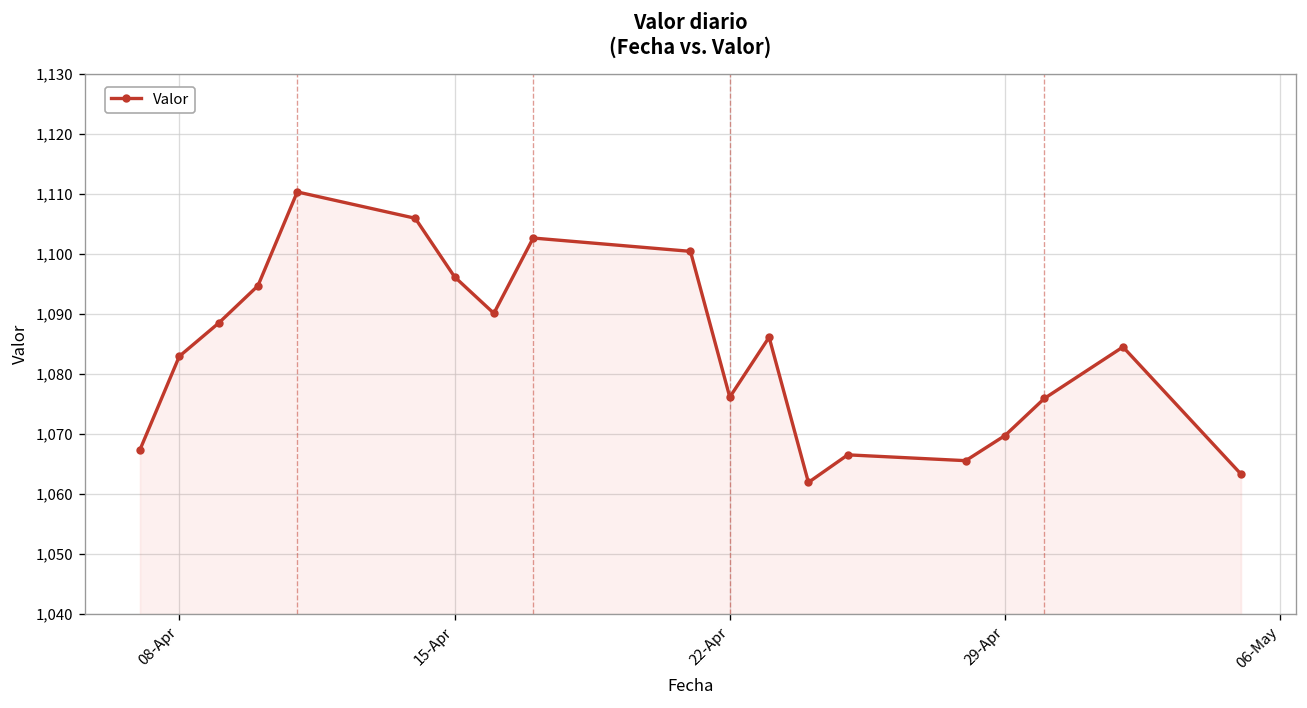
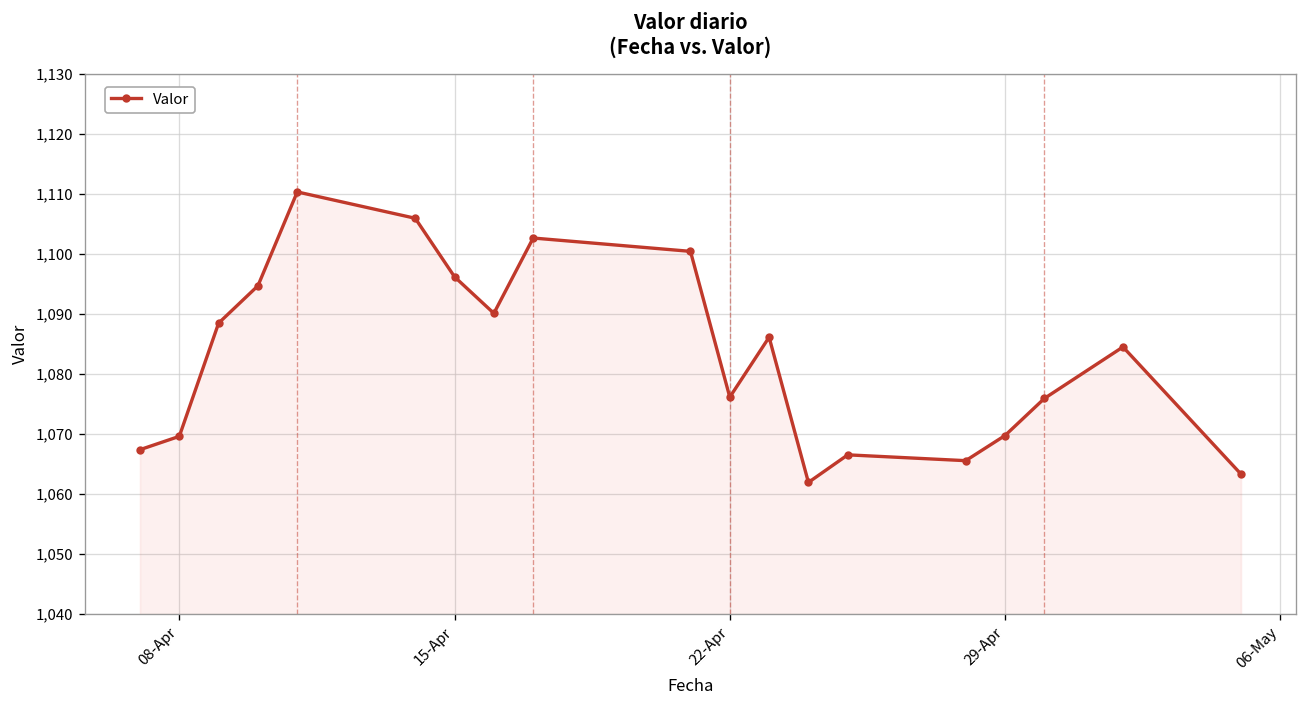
  {
-   "08-Apr": "1,083",
+   "08-Apr": "1,070",
    "15-Apr": "1,096",
    "22-Apr": "1,076",
    "29-Apr": "1,070"
  }
